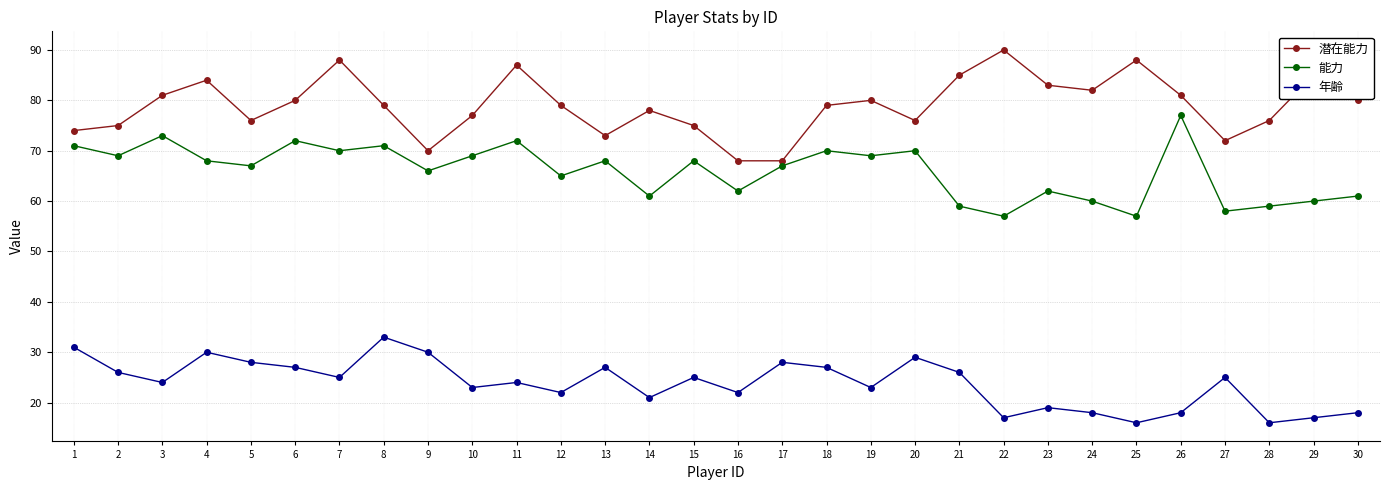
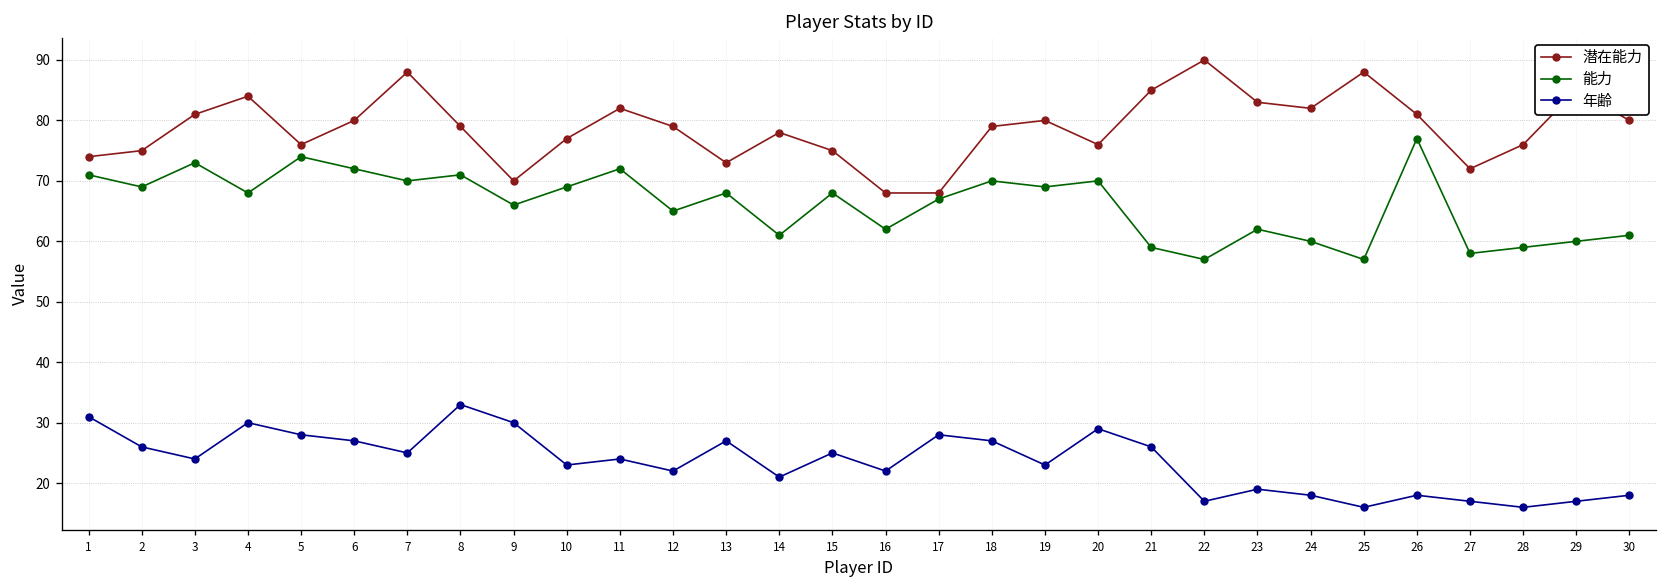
  {
    "潜在能力": {
      "1": 74,
      "2": 75,
      "3": 81,
      "4": 84,
      "5": 76,
      "6": 80,
      "7": 88,
      "8": 79,
      "9": 70,
      "10": 77,
-     "11": 87,
+     "11": 82,
      "12": 79,
      "13": 73,
      "14": 78,
      "15": 75,
      "16": 68,
      "17": 68,
      "18": 79,
      "19": 80,
      "20": 76,
      "21": 85,
      "22": 90,
      "23": 83,
      "24": 82,
      "25": 88,
      "26": 81,
      "27": 72,
      "28": 76,
      "30": 80
    },
    "能力": {
      "1": 71,
      "2": 69,
      "3": 73,
      "4": 68,
-     "5": 67,
+     "5": 74,
      "6": 72,
      "7": 70,
      "8": 71,
      "9": 66,
      "10": 69,
      "11": 72,
      "12": 65,
      "13": 68,
      "14": 61,
      "15": 68,
      "16": 62,
      "17": 67,
      "18": 70,
      "19": 69,
      "20": 70,
      "21": 59,
      "22": 57,
      "23": 62,
      "24": 60,
      "25": 57,
      "26": 77,
      "27": 58,
      "28": 59,
      "29": 60,
      "30": 61
    },
    "年齢": {
      "1": 31,
      "2": 26,
      "3": 24,
      "4": 30,
      "5": 28,
      "6": 27,
      "7": 25,
      "8": 33,
      "9": 30,
      "10": 23,
      "11": 24,
      "12": 22,
      "13": 27,
      "14": 21,
      "15": 25,
      "16": 22,
      "17": 28,
      "18": 27,
      "19": 23,
      "20": 29,
      "21": 26,
      "22": 17,
      "23": 19,
      "24": 18,
      "25": 16,
      "26": 18,
-     "27": 25,
+     "27": 17,
      "28": 16,
      "29": 17,
      "30": 18
    }
  }
